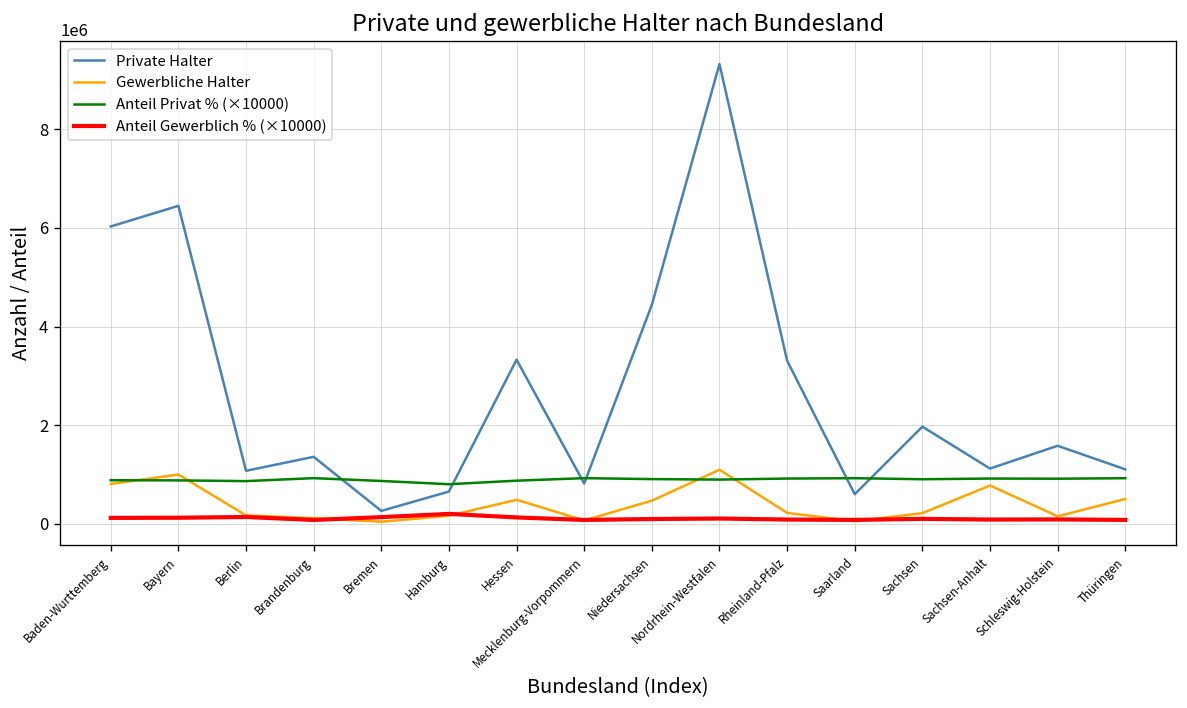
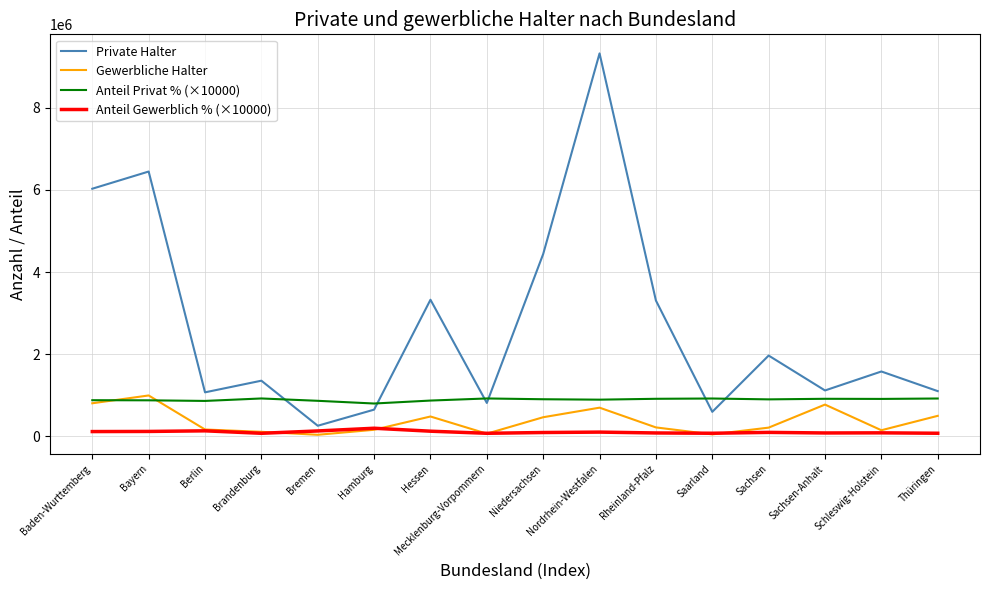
  {
    "Private Halter": {
      "Baden-Wurttemberg": 6000000,
      "Bayern": 6400000,
      "Berlin": 1100000,
      "Brandenburg": 1400000,
      "Bremen": 300000,
      "Hamburg": 700000,
      "Hessen": 3300000,
      "Mecklenburg-Vorpommern": 800000,
      "Niedersachsen": 4400000,
      "Nordrhein-Westfalen": 9300000,
      "Rheinland-Pfalz": 3300000,
      "Saarland": 600000,
      "Sachsen": 2000000,
      "Sachsen-Anhalt": 1100000,
      "Schleswig-Holstein": 1600000,
      "Thüringen": 1100000
    },
    "Gewerbliche Halter": {
      "Baden-Wurttemberg": 800000,
      "Bayern": 1000000,
      "Bremen": 0,
      "Hessen": 500000,
      "Niedersachsen": 500000,
-     "Nordrhein-Westfalen": 1100000,
+     "Nordrhein-Westfalen": 700000,
      "Rheinland-Pfalz": 200000,
      "Sachsen": 200000,
      "Sachsen-Anhalt": 800000,
      "Schleswig-Holstein": 200000,
      "Thüringen": 500000
    },
    "Anteil Privat % (×10000)": {
      "Baden-Wurttemberg": 900000,
      "Bayern": 900000,
      "Berlin": 900000,
      "Brandenburg": 900000,
      "Bremen": 900000,
      "Hamburg": 800000,
      "Hessen": 900000,
      "Mecklenburg-Vorpommern": 900000,
      "Niedersachsen": 900000,
      "Nordrhein-Westfalen": 900000,
      "Rheinland-Pfalz": 900000,
      "Saarland": 900000,
      "Sachsen": 900000,
      "Sachsen-Anhalt": 900000,
      "Schleswig-Holstein": 900000,
      "Thüringen": 900000
    },
    "Anteil Gewerblich % (×10000)": {
      "Baden-Wurttemberg": 100000,
      "Bayern": 100000,
      "Bremen": 100000,
      "Hessen": 100000,
      "Niedersachsen": 100000,
      "Nordrhein-Westfalen": 100000,
      "Rheinland-Pfalz": 100000,
      "Sachsen": 100000,
      "Sachsen-Anhalt": 100000,
      "Schleswig-Holstein": 100000,
      "Thüringen": 100000
    }
  }
